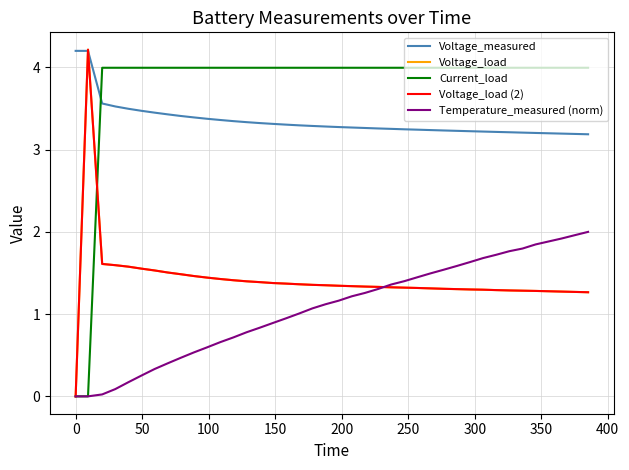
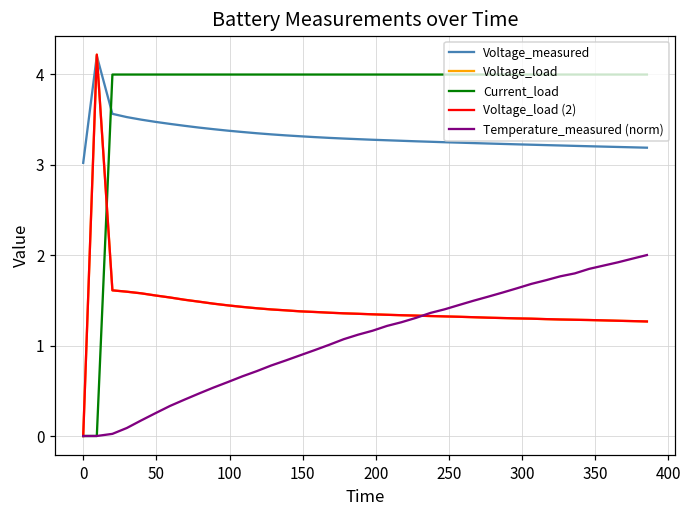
  {
    "Voltage_measured": {
-     "0": 4.2
+     "0": 3.0
    }
  }
